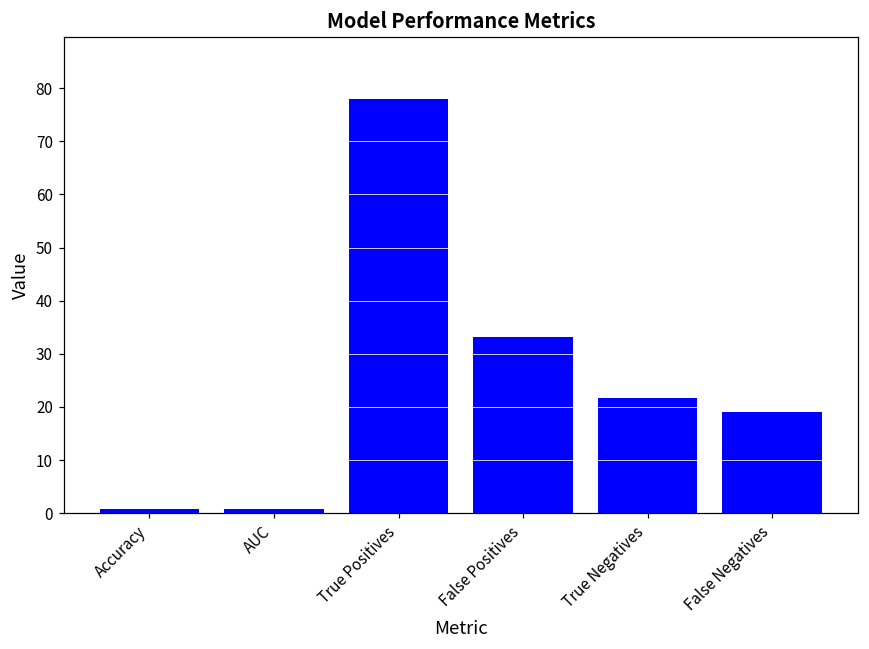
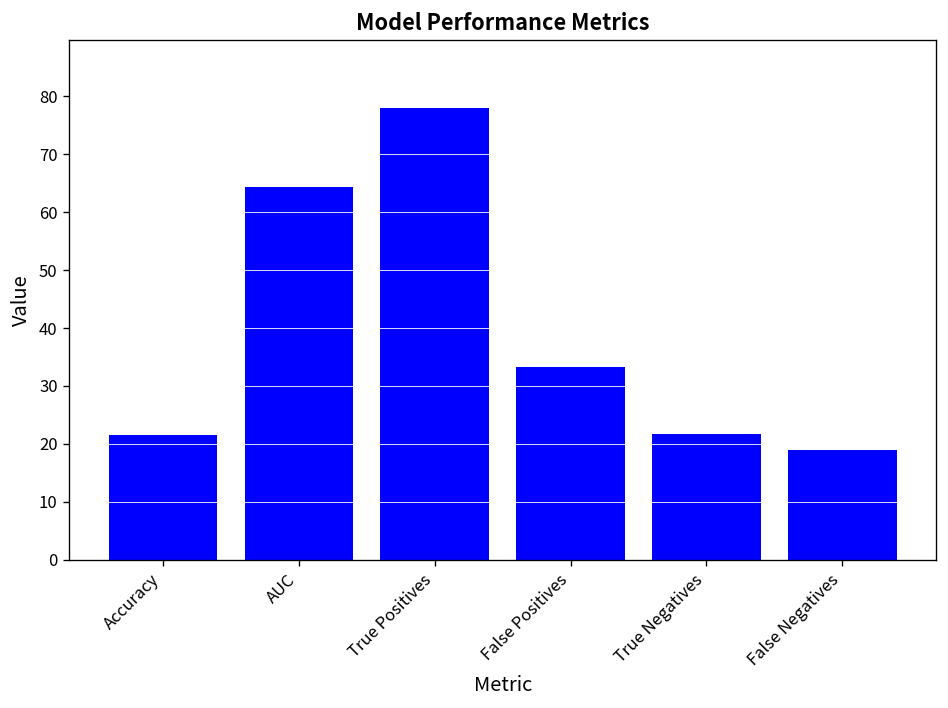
  {
-   "Accuracy": 1,
-   "AUC": 1,
+   "Accuracy": 22,
+   "AUC": 64,
    "True Positives": 78,
    "False Positives": 33,
    "True Negatives": 22,
    "False Negatives": 19
  }
